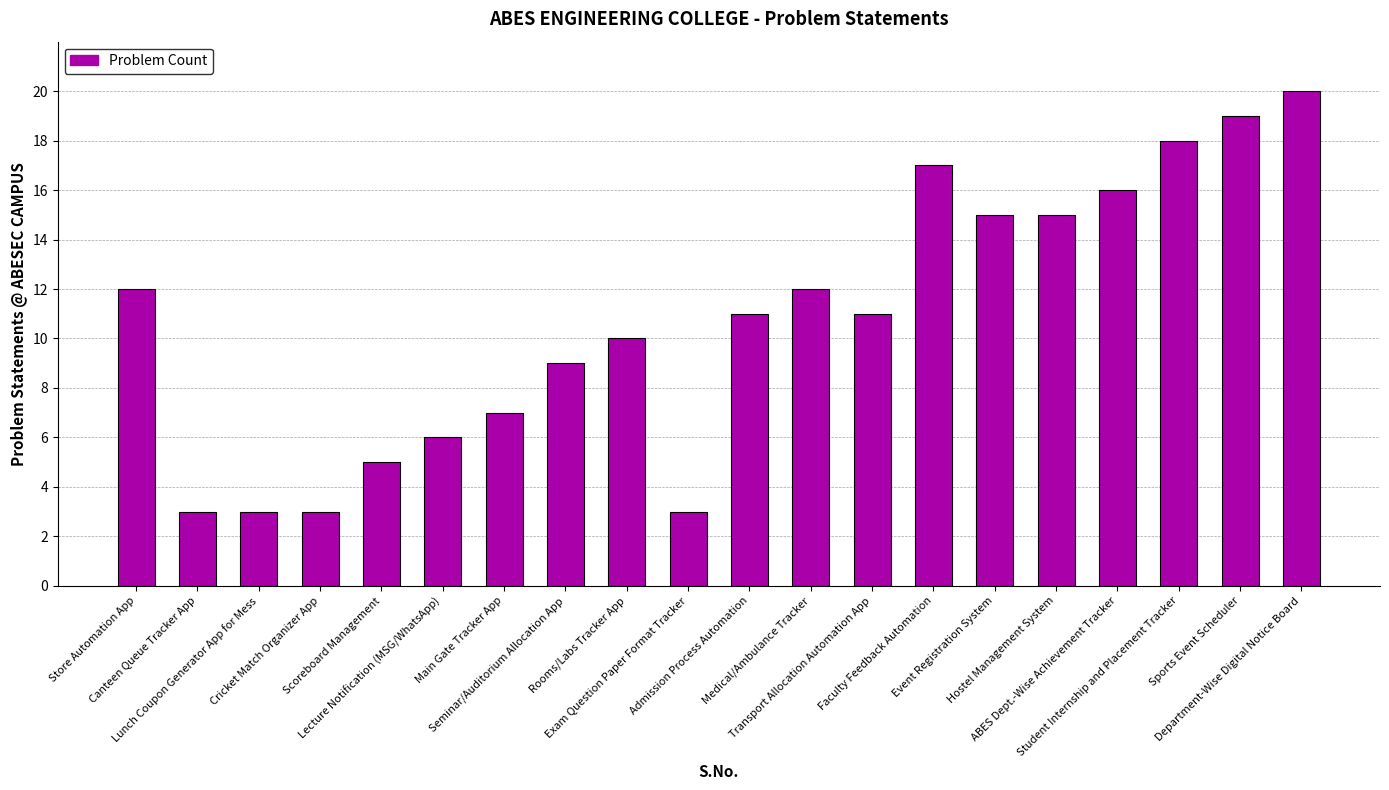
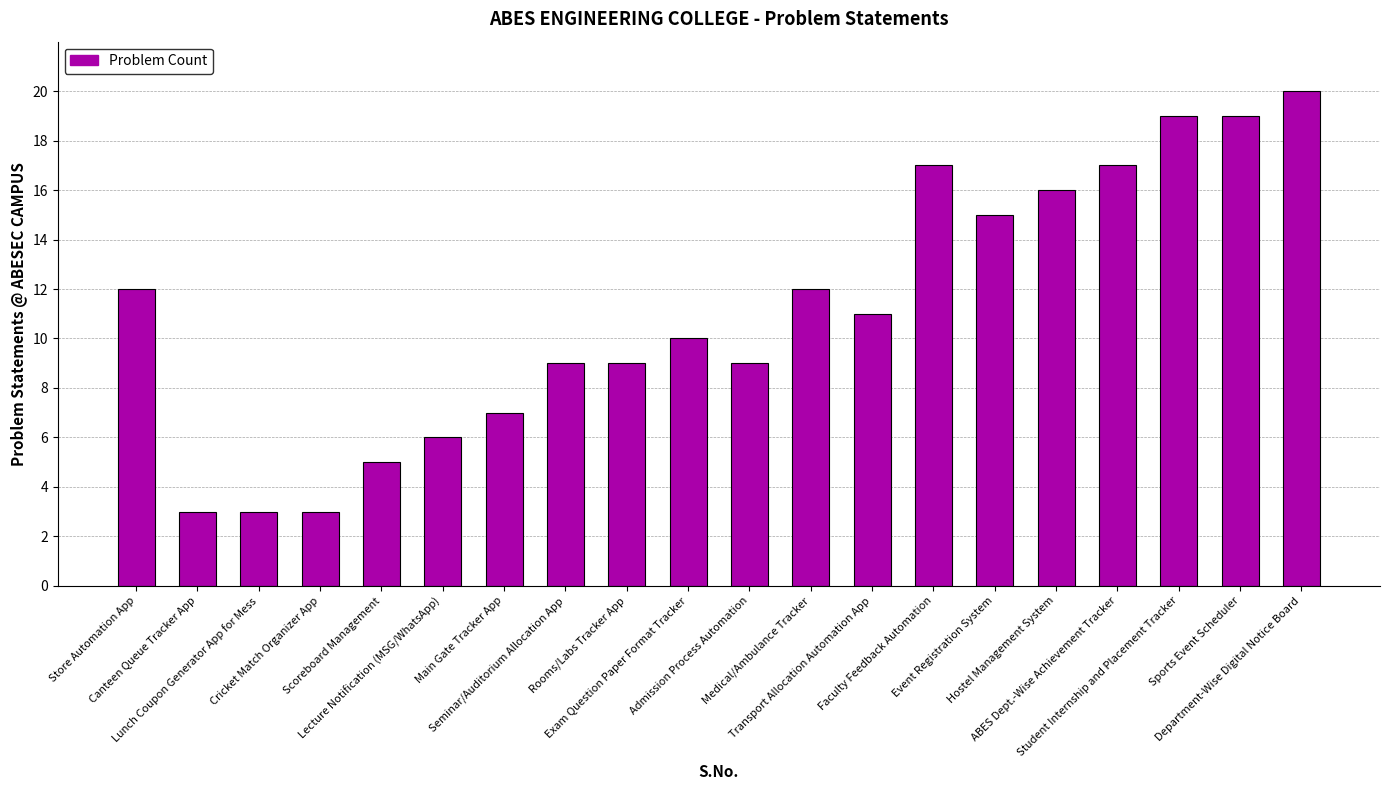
  {
    "Store Automation App": 12,
    "Canteen Queue Tracker App": 3,
    "Lunch Coupon Generator App for Mess": 3,
    "Cricket Match Organizer App": 3,
    "Scoreboard Management": 5,
    "Lecture Notification (MSG/WhatsApp)": 6,
    "Main Gate Tracker App": 7,
    "Seminar/Auditorium Allocation App": 9,
-   "Rooms/Labs Tracker App": 10,
-   "Exam Question Paper Format Tracker": 3,
-   "Admission Process Automation": 11,
+   "Rooms/Labs Tracker App": 9,
+   "Exam Question Paper Format Tracker": 10,
+   "Admission Process Automation": 9,
    "Medical/Ambulance Tracker": 12,
    "Transport Allocation Automation App": 11,
    "Faculty Feedback Automation": 17,
    "Event Registration System": 15,
-   "Hostel Management System": 15,
-   "ABES Dept.-Wise Achievement Tracker": 16,
-   "Student Internship and Placement Tracker": 18,
+   "Hostel Management System": 16,
+   "ABES Dept.-Wise Achievement Tracker": 17,
+   "Student Internship and Placement Tracker": 19,
    "Sports Event Scheduler": 19,
    "Department-Wise Digital Notice Board": 20
  }
